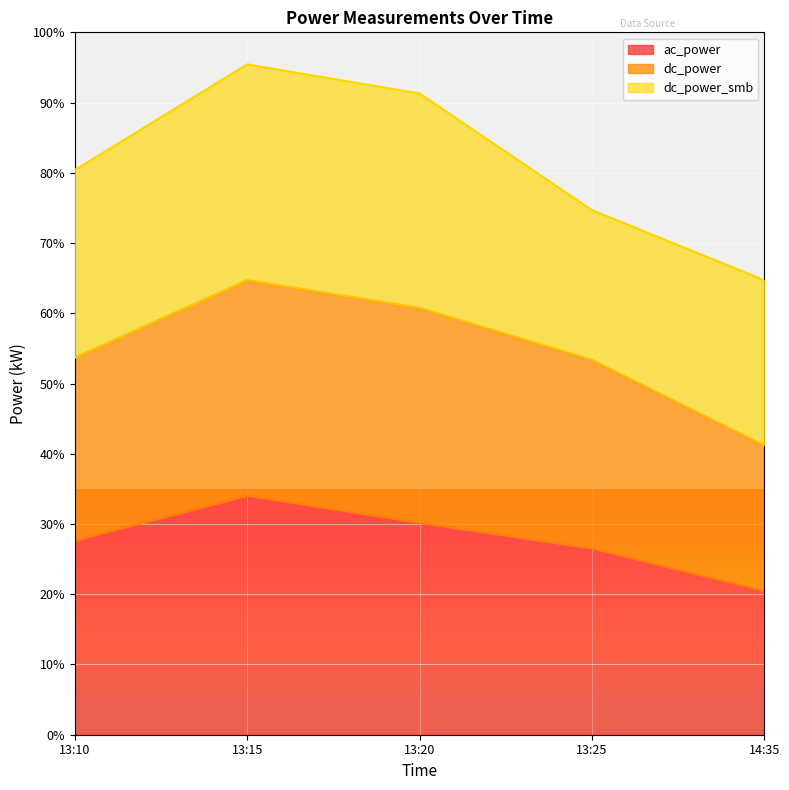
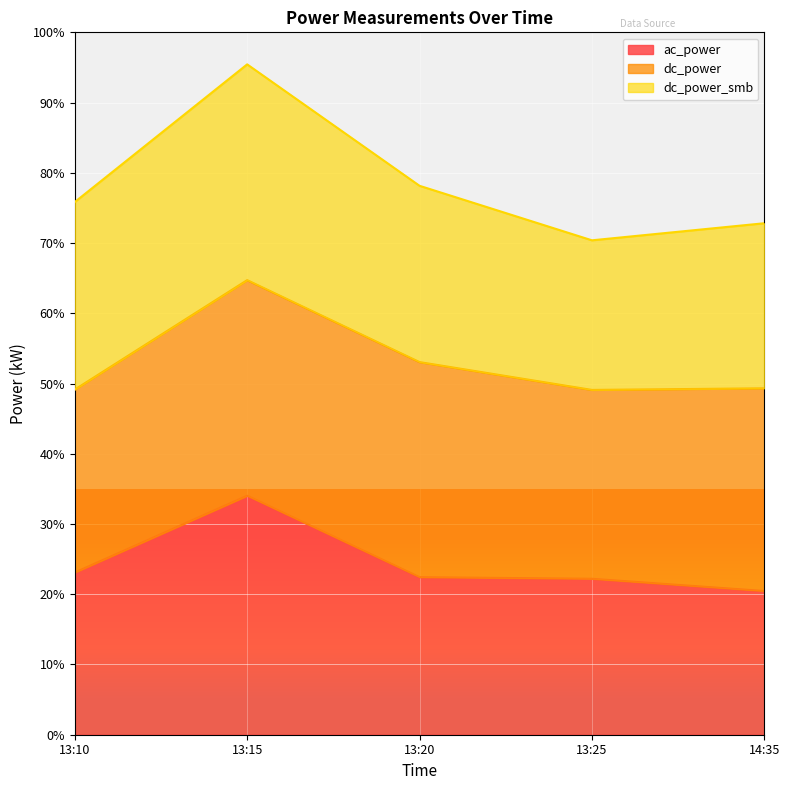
  {
    "ac_power": {
-     "13:10": "28%",
+     "13:10": "23%",
      "13:15": "34%",
-     "13:20": "30%",
-     "13:25": "27%",
+     "13:20": "22%",
+     "13:25": "22%",
      "14:35": "20%"
    },
    "dc_power": {
      "13:10": "26%",
      "13:15": "31%",
      "13:20": "31%",
      "13:25": "27%",
-     "14:35": "21%"
+     "14:35": "29%"
    },
    "dc_power_smb": {
      "13:10": "27%",
      "13:15": "31%",
-     "13:20": "31%",
+     "13:20": "25%",
      "13:25": "21%",
      "14:35": "24%"
    }
  }
